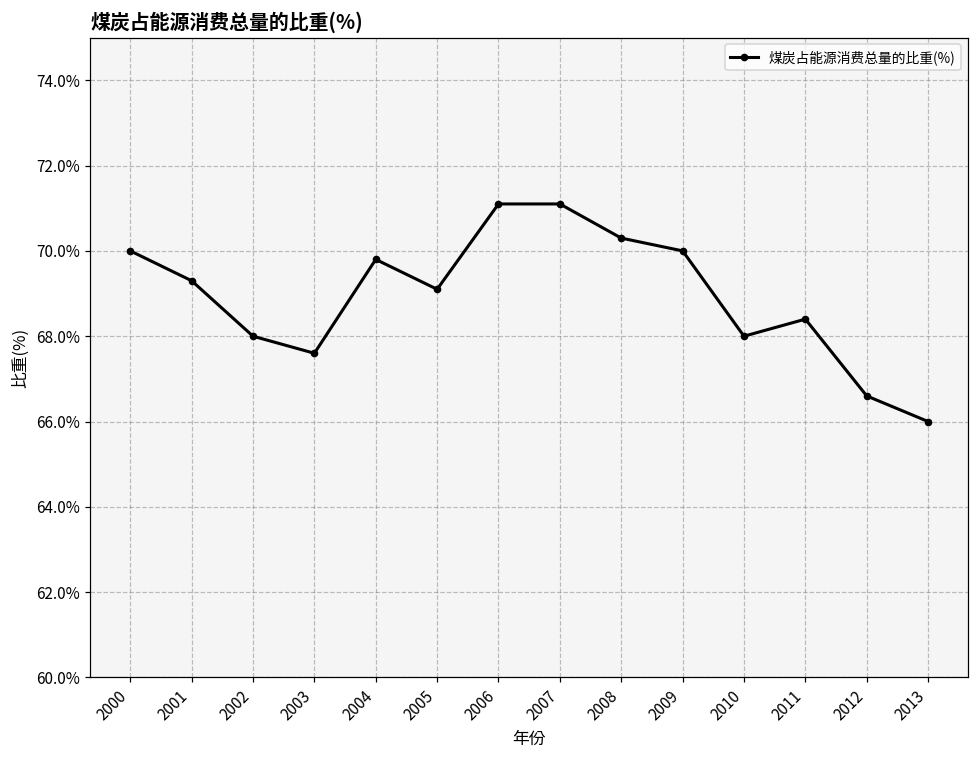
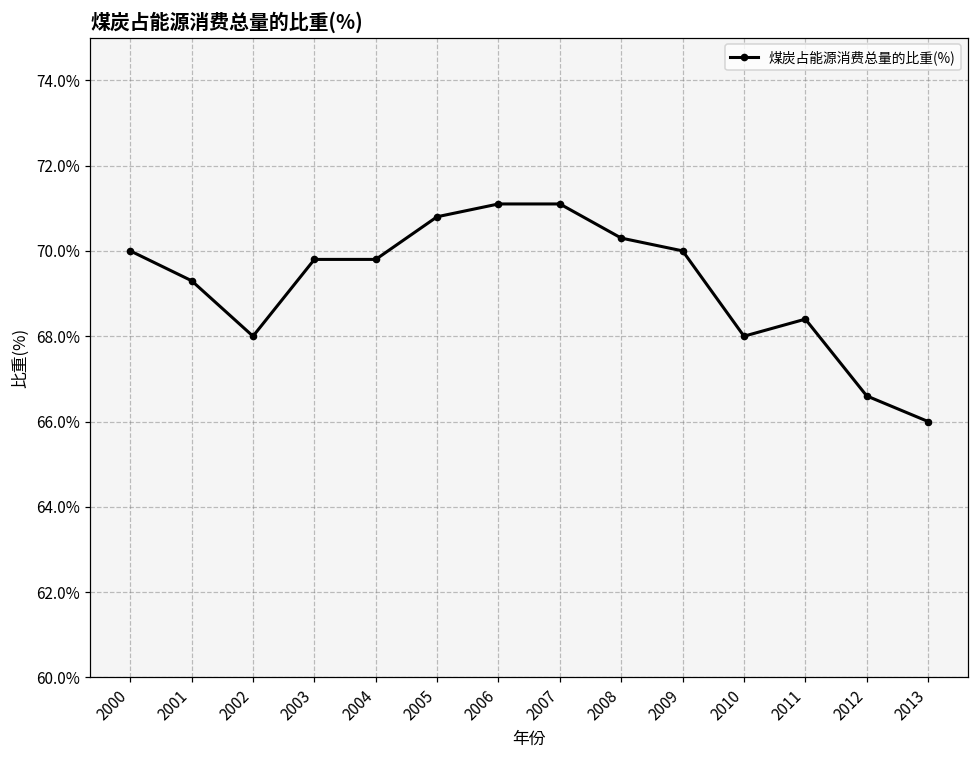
  {
    "2000": "70.0%",
    "2001": "69.3%",
    "2002": "68.0%",
-   "2003": "67.6%",
+   "2003": "69.8%",
    "2004": "69.8%",
-   "2005": "69.1%",
+   "2005": "70.8%",
    "2006": "71.1%",
    "2007": "71.1%",
    "2008": "70.3%",
    "2009": "70.0%",
    "2010": "68.0%",
    "2011": "68.4%",
    "2012": "66.6%",
    "2013": "66.0%"
  }
